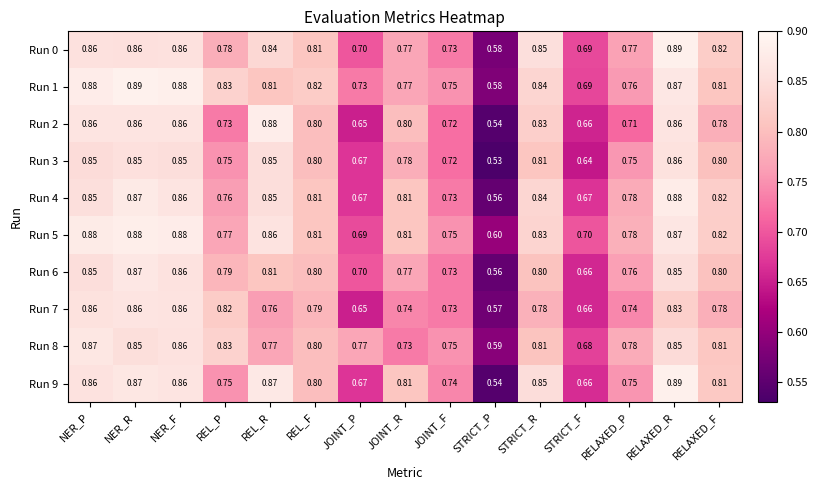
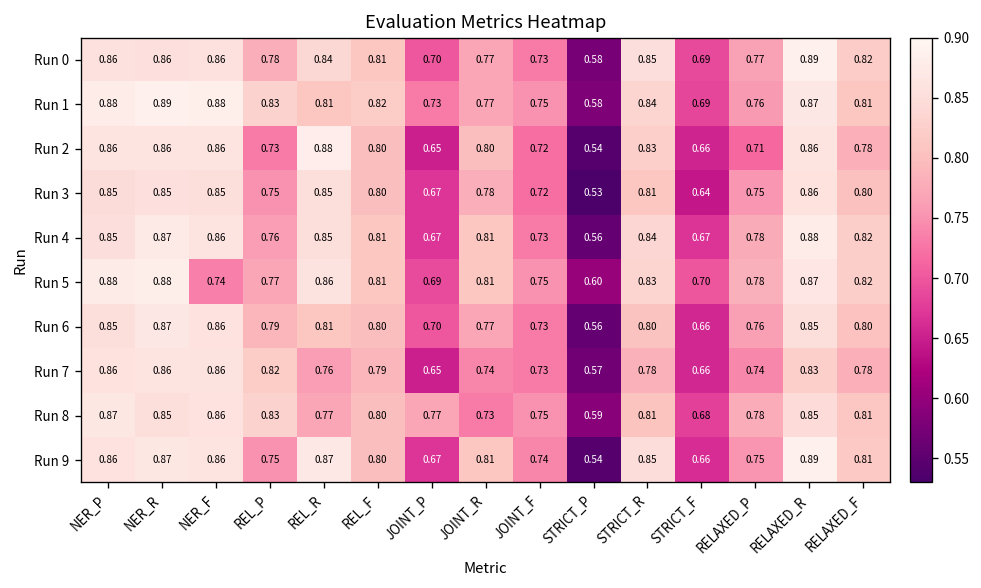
  {
    "Run 0": {
      "NER_P": 0.86,
      "NER_R": 0.86,
      "NER_F": 0.86,
      "REL_P": 0.78,
      "REL_R": 0.84,
      "REL_F": 0.81,
      "JOINT_P": 0.70,
      "JOINT_R": 0.77,
      "JOINT_F": 0.73,
      "STRICT_P": 0.58,
      "STRICT_R": 0.85,
      "STRICT_F": 0.69,
      "RELAXED_P": 0.77,
      "RELAXED_R": 0.89,
      "RELAXED_F": 0.82
    },
    "Run 1": {
      "NER_P": 0.88,
      "NER_R": 0.89,
      "NER_F": 0.88,
      "REL_P": 0.83,
      "REL_R": 0.81,
      "REL_F": 0.82,
      "JOINT_P": 0.73,
      "JOINT_R": 0.77,
      "JOINT_F": 0.75,
      "STRICT_P": 0.58,
      "STRICT_R": 0.84,
      "STRICT_F": 0.69,
      "RELAXED_P": 0.76,
      "RELAXED_R": 0.87,
      "RELAXED_F": 0.81
    },
    "Run 2": {
      "NER_P": 0.86,
      "NER_R": 0.86,
      "NER_F": 0.86,
      "REL_P": 0.73,
      "REL_R": 0.88,
      "REL_F": 0.80,
      "JOINT_P": 0.65,
      "JOINT_R": 0.80,
      "JOINT_F": 0.72,
      "STRICT_P": 0.54,
      "STRICT_R": 0.83,
      "STRICT_F": 0.66,
      "RELAXED_P": 0.71,
      "RELAXED_R": 0.86,
      "RELAXED_F": 0.78
    },
    "Run 3": {
      "NER_P": 0.85,
      "NER_R": 0.85,
      "NER_F": 0.85,
      "REL_P": 0.75,
      "REL_R": 0.85,
      "REL_F": 0.80,
      "JOINT_P": 0.67,
      "JOINT_R": 0.78,
      "JOINT_F": 0.72,
      "STRICT_P": 0.53,
      "STRICT_R": 0.81,
      "STRICT_F": 0.64,
      "RELAXED_P": 0.75,
      "RELAXED_R": 0.86,
      "RELAXED_F": 0.80
    },
    "Run 4": {
      "NER_P": 0.85,
      "NER_R": 0.87,
      "NER_F": 0.86,
      "REL_P": 0.76,
      "REL_R": 0.85,
      "REL_F": 0.81,
      "JOINT_P": 0.67,
      "JOINT_R": 0.81,
      "JOINT_F": 0.73,
      "STRICT_P": 0.56,
      "STRICT_R": 0.84,
      "STRICT_F": 0.67,
      "RELAXED_P": 0.78,
      "RELAXED_R": 0.88,
      "RELAXED_F": 0.82
    },
    "Run 5": {
      "NER_P": 0.88,
      "NER_R": 0.88,
-     "NER_F": 0.88,
+     "NER_F": 0.74,
      "REL_P": 0.77,
      "REL_R": 0.86,
      "REL_F": 0.81,
      "JOINT_P": 0.69,
      "JOINT_R": 0.81,
      "JOINT_F": 0.75,
      "STRICT_P": 0.60,
      "STRICT_R": 0.83,
      "STRICT_F": 0.70,
      "RELAXED_P": 0.78,
      "RELAXED_R": 0.87,
      "RELAXED_F": 0.82
    },
    "Run 6": {
      "NER_P": 0.85,
      "NER_R": 0.87,
      "NER_F": 0.86,
      "REL_P": 0.79,
      "REL_R": 0.81,
      "REL_F": 0.80,
      "JOINT_P": 0.70,
      "JOINT_R": 0.77,
      "JOINT_F": 0.73,
      "STRICT_P": 0.56,
      "STRICT_R": 0.80,
      "STRICT_F": 0.66,
      "RELAXED_P": 0.76,
      "RELAXED_R": 0.85,
      "RELAXED_F": 0.80
    },
    "Run 7": {
      "NER_P": 0.86,
      "NER_R": 0.86,
      "NER_F": 0.86,
      "REL_P": 0.82,
      "REL_R": 0.76,
      "REL_F": 0.79,
      "JOINT_P": 0.65,
      "JOINT_R": 0.74,
      "JOINT_F": 0.73,
      "STRICT_P": 0.57,
      "STRICT_R": 0.78,
      "STRICT_F": 0.66,
      "RELAXED_P": 0.74,
      "RELAXED_R": 0.83,
      "RELAXED_F": 0.78
    },
    "Run 8": {
      "NER_P": 0.87,
      "NER_R": 0.85,
      "NER_F": 0.86,
      "REL_P": 0.83,
      "REL_R": 0.77,
      "REL_F": 0.80,
      "JOINT_P": 0.77,
      "JOINT_R": 0.73,
      "JOINT_F": 0.75,
      "STRICT_P": 0.59,
      "STRICT_R": 0.81,
      "STRICT_F": 0.68,
      "RELAXED_P": 0.78,
      "RELAXED_R": 0.85,
      "RELAXED_F": 0.81
    },
    "Run 9": {
      "NER_P": 0.86,
      "NER_R": 0.87,
      "NER_F": 0.86,
      "REL_P": 0.75,
      "REL_R": 0.87,
      "REL_F": 0.80,
      "JOINT_P": 0.67,
      "JOINT_R": 0.81,
      "JOINT_F": 0.74,
      "STRICT_P": 0.54,
      "STRICT_R": 0.85,
      "STRICT_F": 0.66,
      "RELAXED_P": 0.75,
      "RELAXED_R": 0.89,
      "RELAXED_F": 0.81
    }
  }
